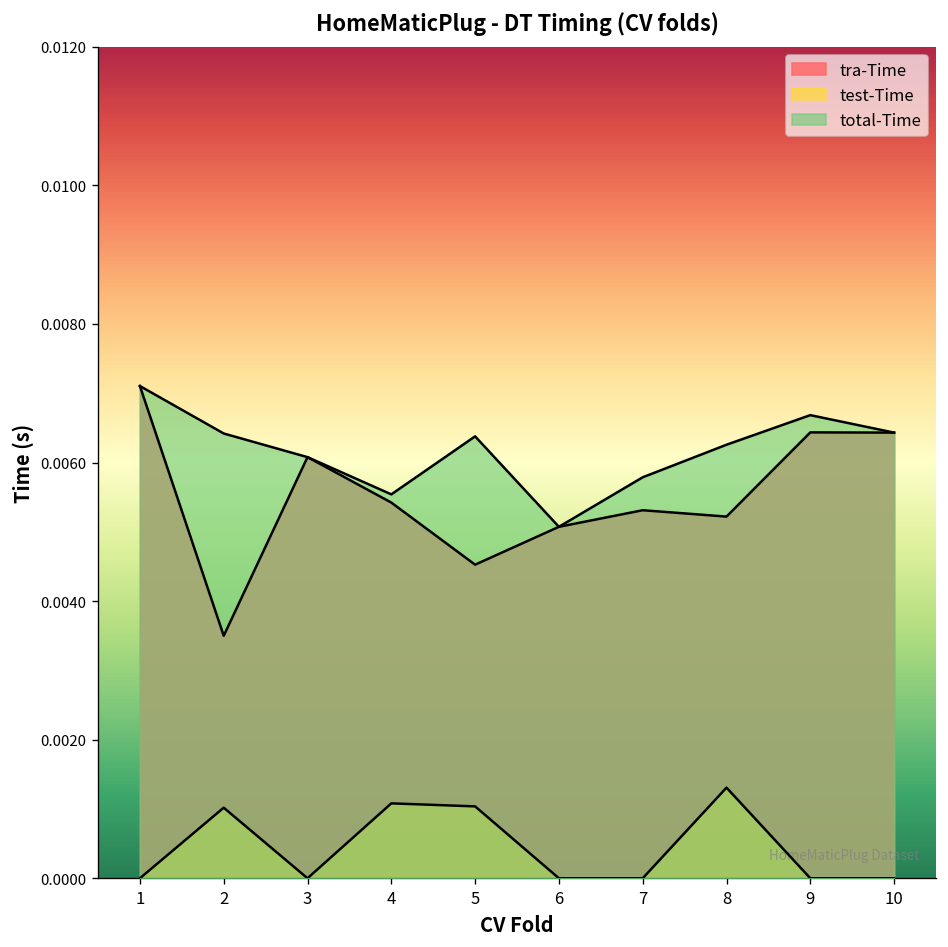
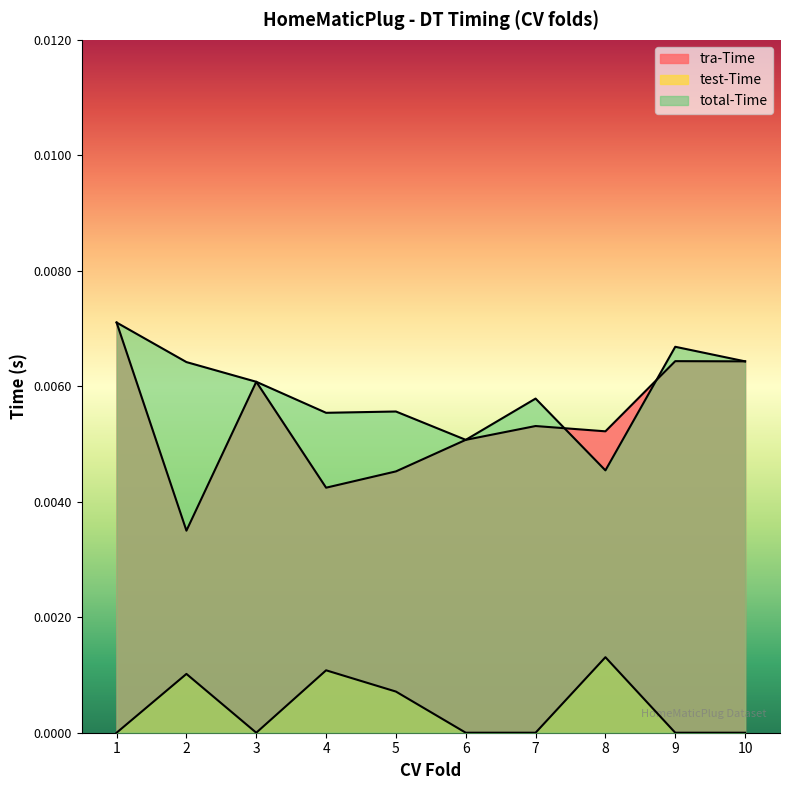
  {
    "tra-Time": {
      "2": 0.0035,
-     "4": 0.0054,
+     "4": 0.0042,
      "5": 0.0045,
      "7": 0.0053,
      "8": 0.0052,
      "9": 0.0064
    },
    "test-Time": {
      "1": 0.0000,
      "2": 0.0010,
      "3": 0.0000,
      "4": 0.0011,
-     "5": 0.0010,
+     "5": 0.0007,
      "6": 0.0000,
      "7": 0.0000,
      "8": 0.0013,
      "9": 0.0000,
      "10": 0.0000
    },
    "total-Time": {
      "2": 0.0064,
      "4": 0.0055,
-     "5": 0.0064,
+     "5": 0.0056,
      "7": 0.0058,
-     "8": 0.0063,
+     "8": 0.0045,
      "9": 0.0067
    }
  }
